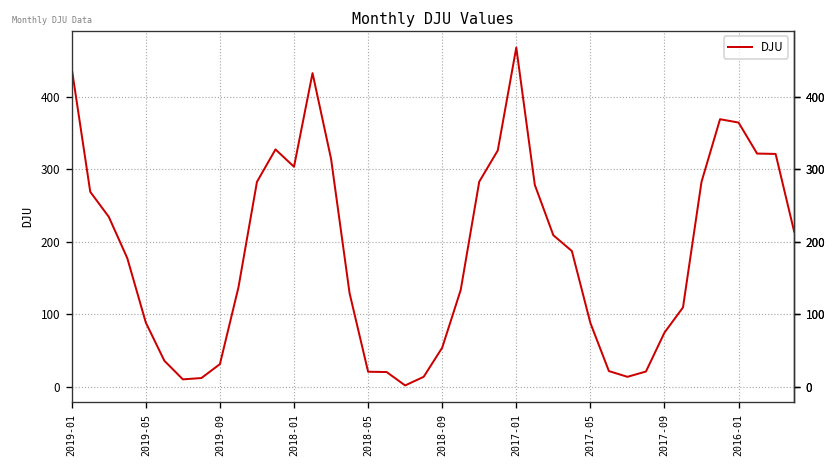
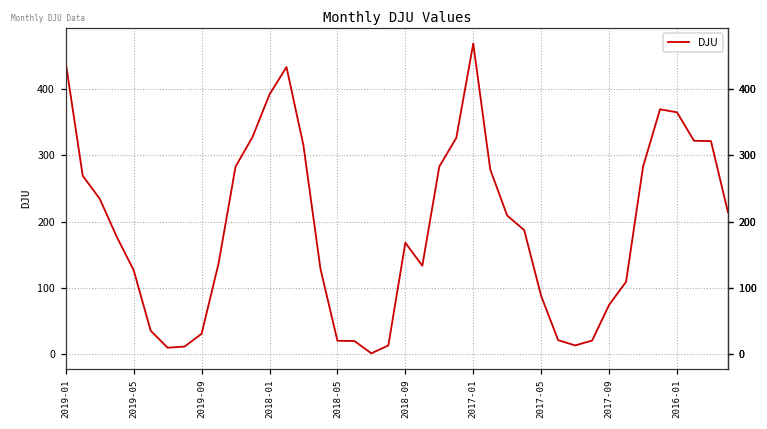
  {
    "2019-01": 440,
-   "2019-05": 90,
+   "2019-05": 130,
    "2019-09": 30,
-   "2018-01": 300,
+   "2018-01": 390,
    "2018-05": 20,
-   "2018-09": 50,
+   "2018-09": 170,
    "2017-01": 470,
    "2017-05": 90,
    "2017-09": 70,
    "2016-01": 360
  }
